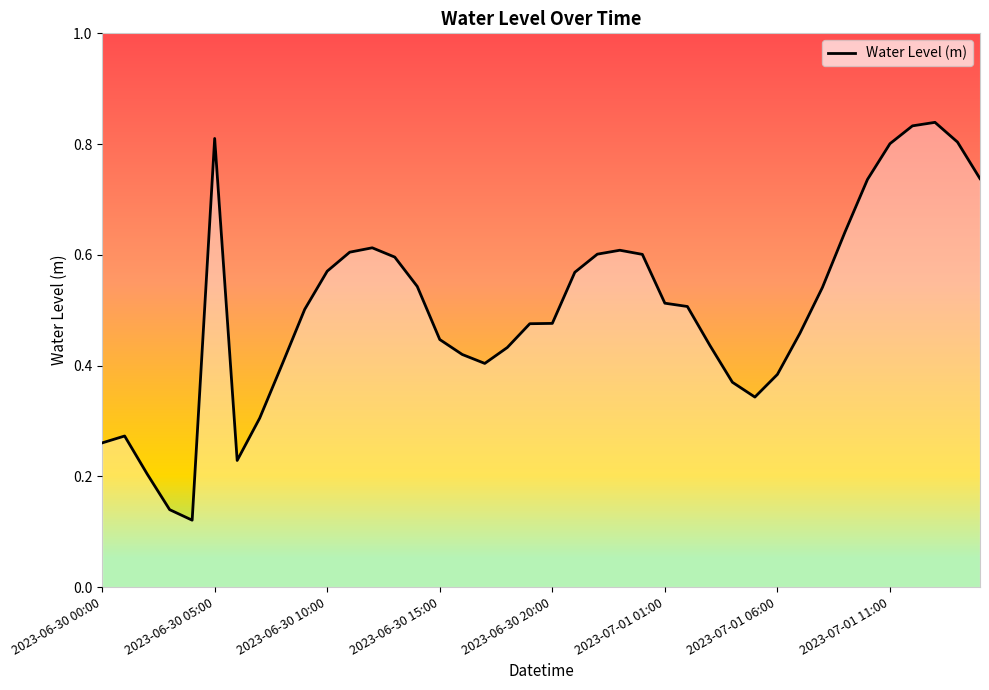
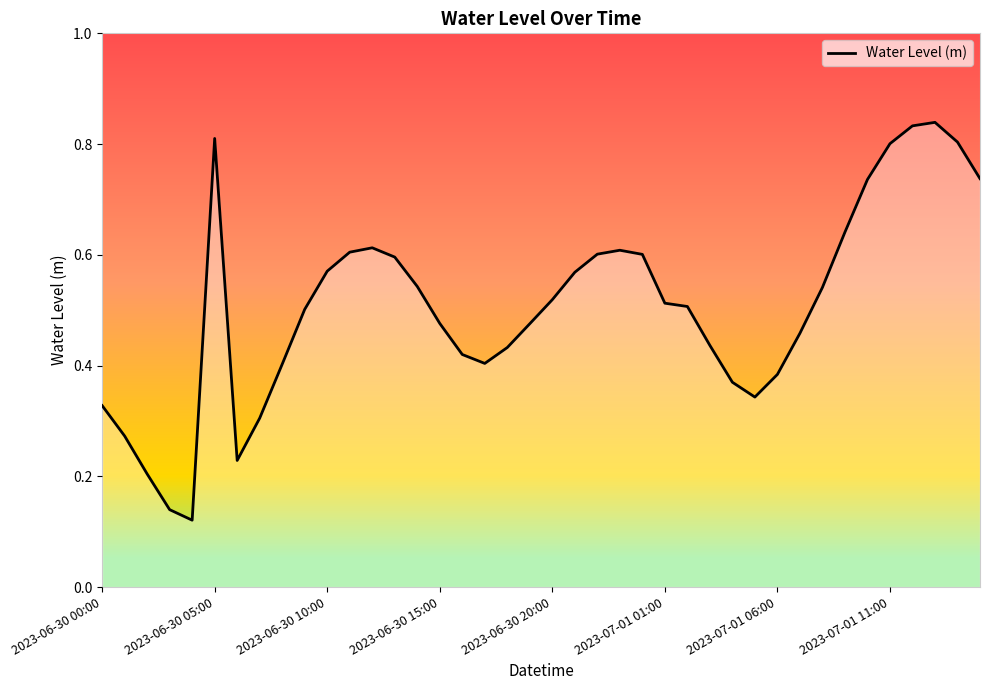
  {
-   "2023-06-30 00:00": 0.26,
+   "2023-06-30 00:00": 0.33,
    "2023-06-30 05:00": 0.81,
    "2023-06-30 10:00": 0.57,
-   "2023-06-30 15:00": 0.45,
-   "2023-06-30 20:00": 0.48,
+   "2023-06-30 15:00": 0.48,
+   "2023-06-30 20:00": 0.52,
    "2023-07-01 01:00": 0.51,
    "2023-07-01 06:00": 0.38,
    "2023-07-01 11:00": 0.80
  }
